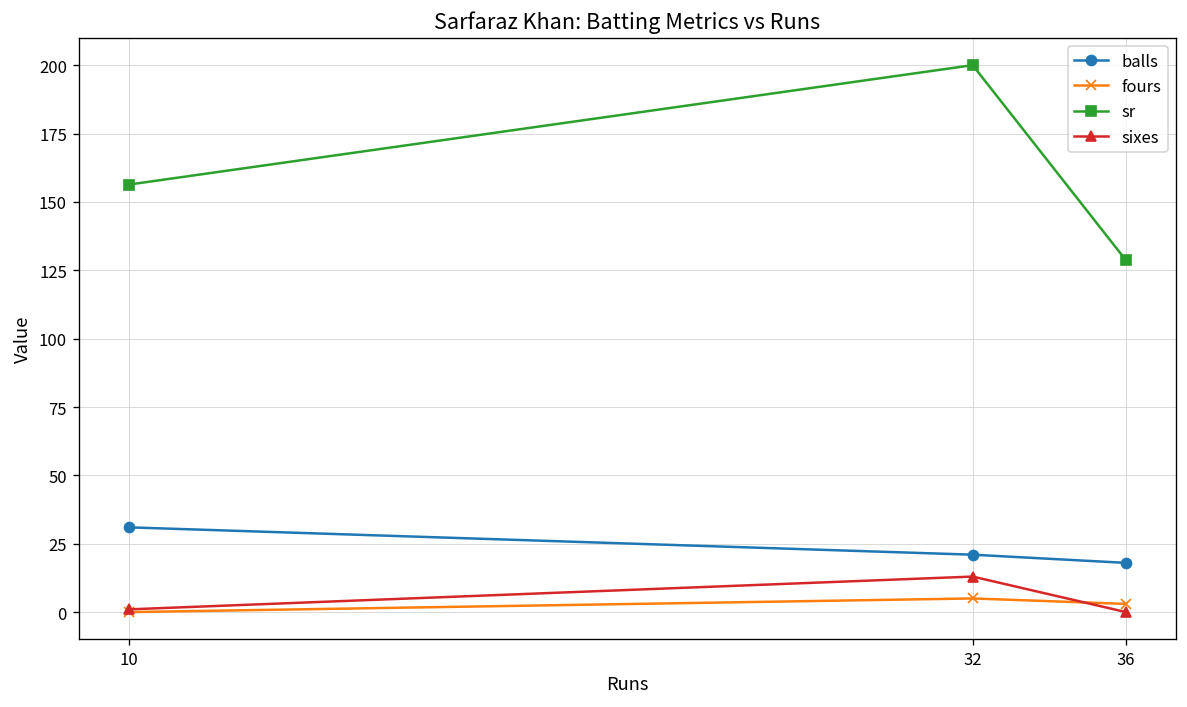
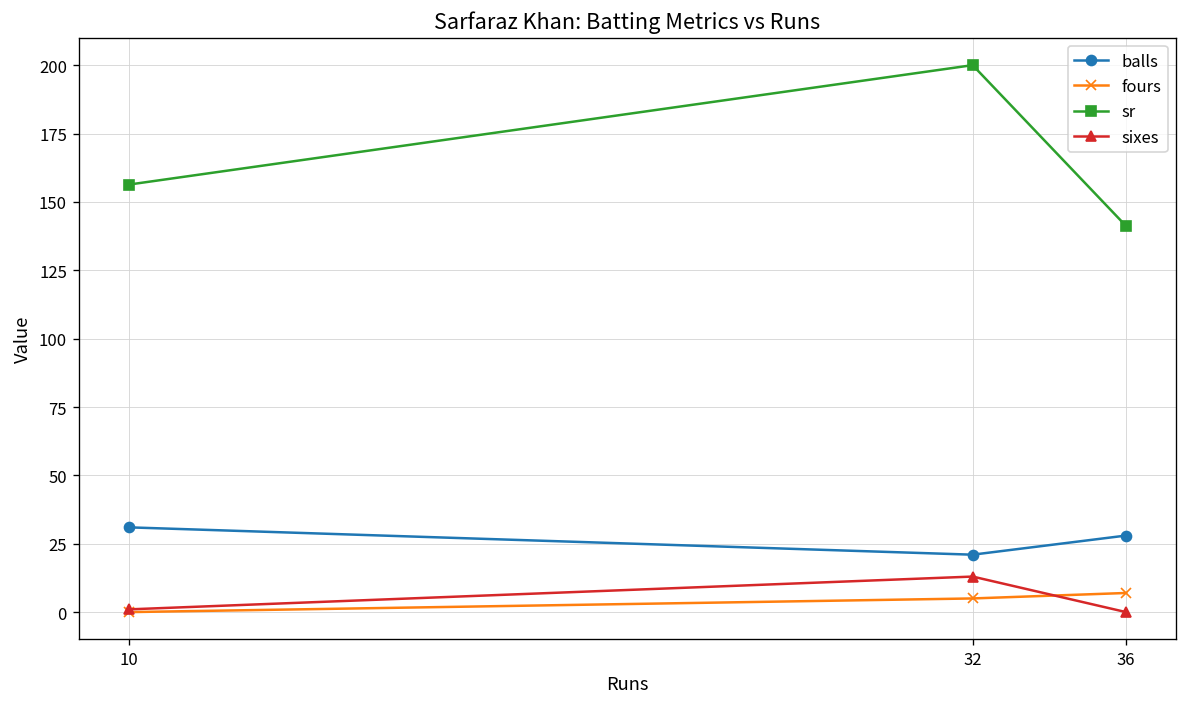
  {
    "balls": {
      "10": 31,
      "32": 21,
-     "36": 18
+     "36": 28
    },
    "fours": {
      "32": 5,
-     "36": 3
+     "36": 7
    },
    "sr": {
      "10": 156,
      "32": 200,
-     "36": 129
+     "36": 141
    },
    "sixes": {
      "32": 13,
      "36": 0
    }
  }
